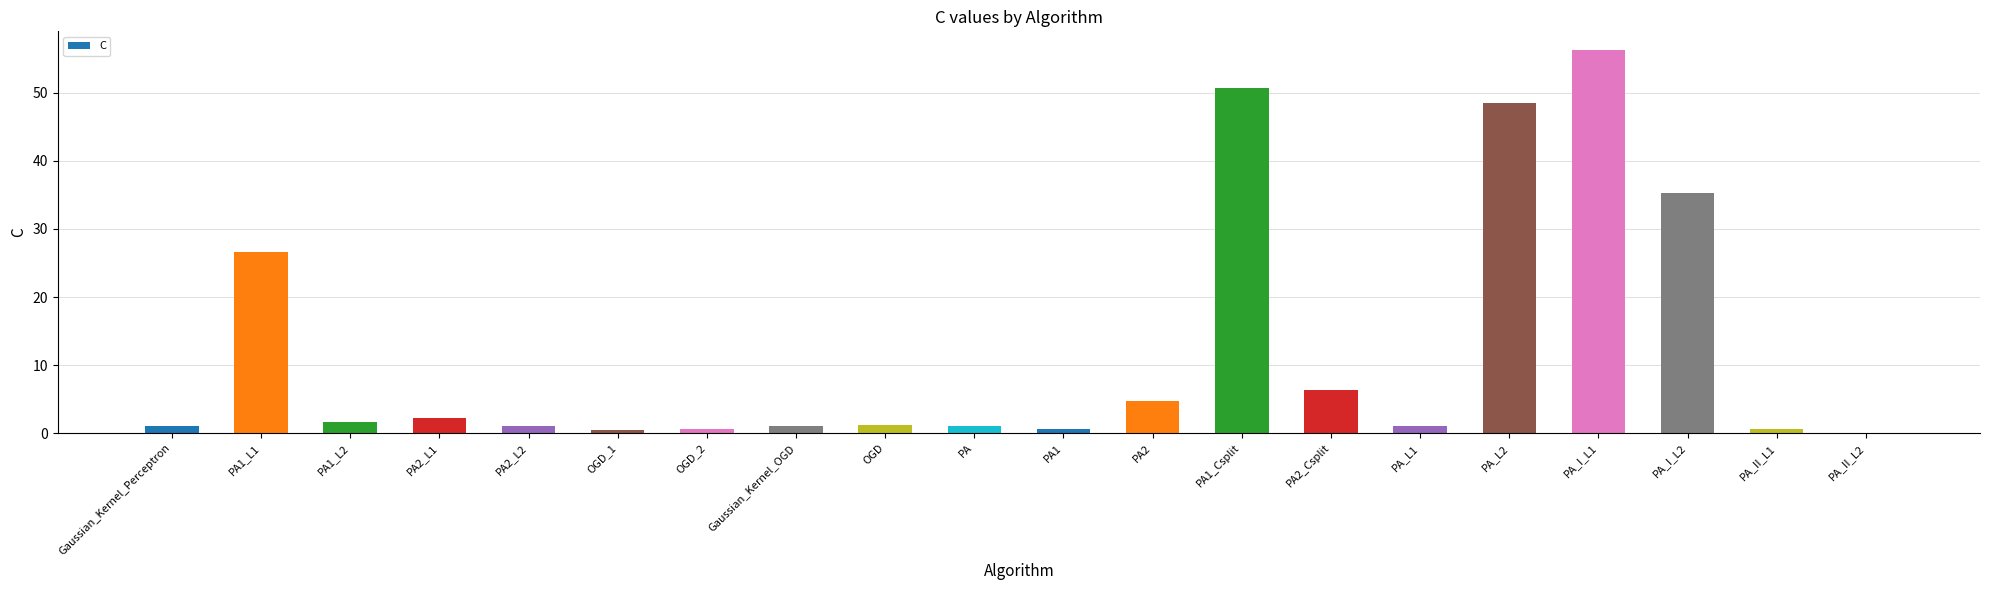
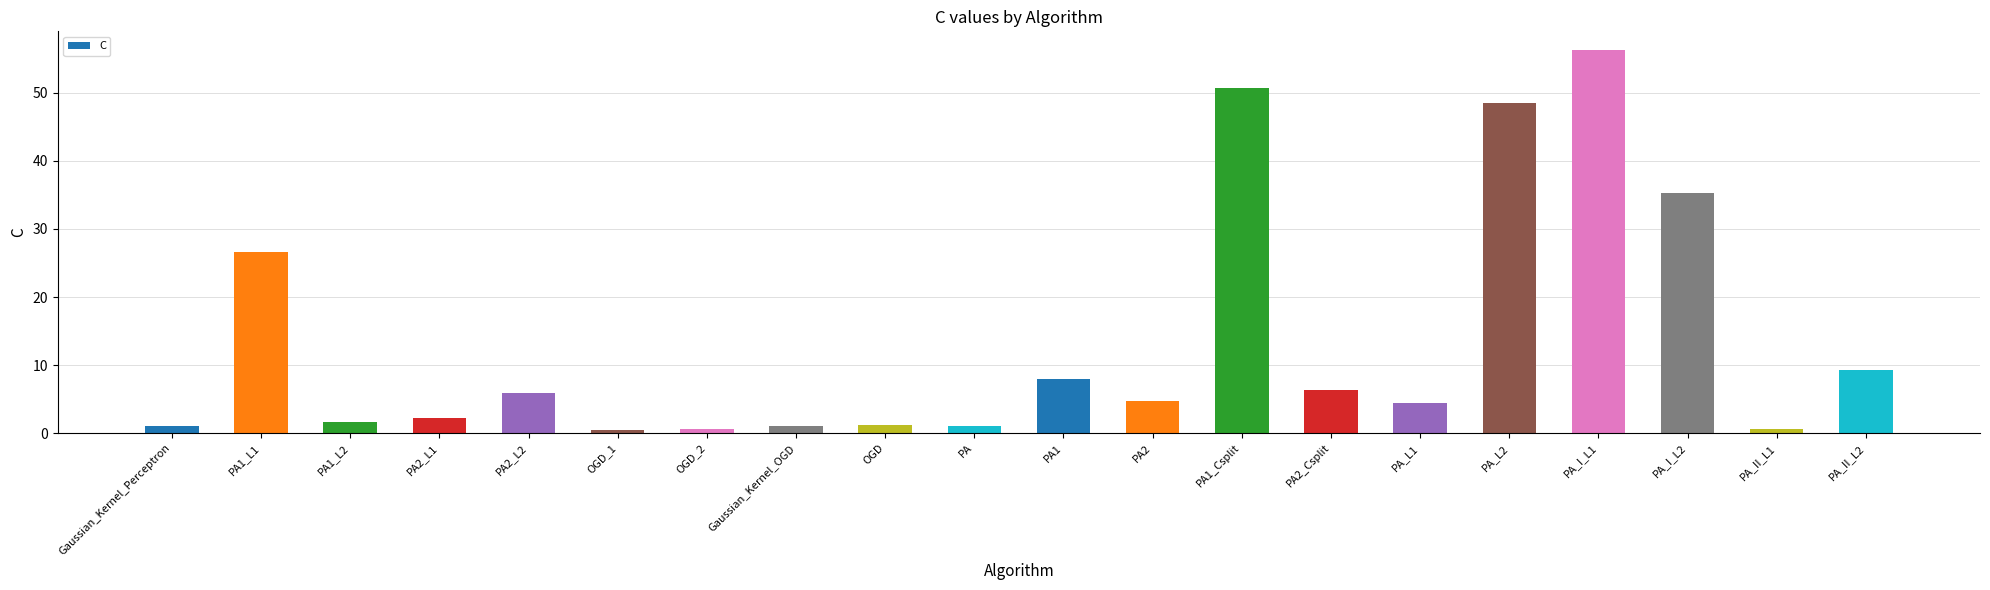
  {
    "Gaussian_Kernel_Perceptron": 1,
    "PA1_L1": 27,
    "PA1_L2": 2,
    "PA2_L1": 2,
-   "PA2_L2": 1,
+   "PA2_L2": 6,
    "OGD_1": 0,
    "OGD_2": 1,
    "Gaussian_Kernel_OGD": 1,
    "OGD": 1,
    "PA": 1,
-   "PA1": 1,
+   "PA1": 8,
    "PA2": 5,
    "PA1_Csplit": 51,
    "PA2_Csplit": 6,
-   "PA_L1": 1,
+   "PA_L1": 5,
    "PA_L2": 49,
    "PA_I_L1": 56,
    "PA_I_L2": 35,
    "PA_II_L1": 1,
-   "PA_II_L2": 0
+   "PA_II_L2": 9
  }
